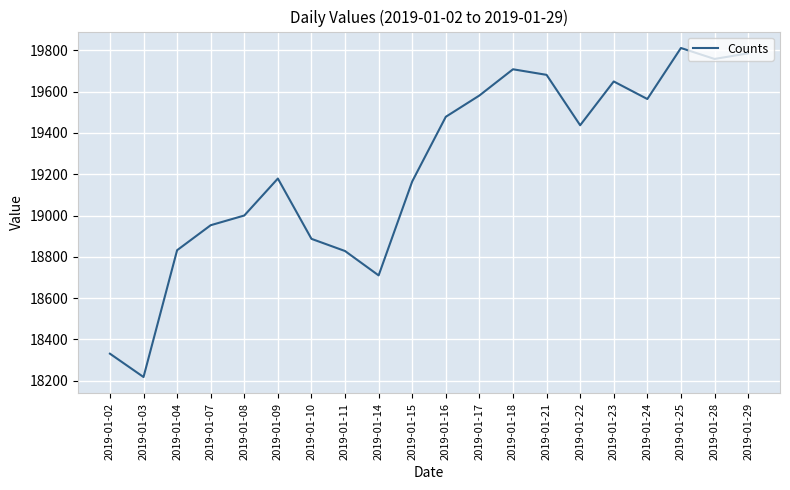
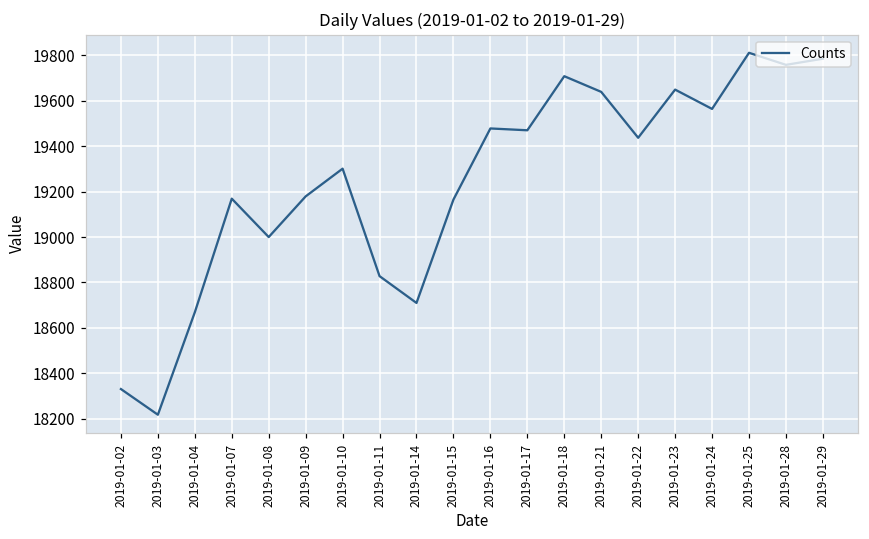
  {
    "2019-01-02": 18330,
    "2019-01-03": 18220,
-   "2019-01-04": 18830,
-   "2019-01-07": 18950,
+   "2019-01-04": 18670,
+   "2019-01-07": 19170,
    "2019-01-08": 19000,
    "2019-01-09": 19180,
-   "2019-01-10": 18890,
+   "2019-01-10": 19300,
    "2019-01-11": 18830,
    "2019-01-14": 18710,
    "2019-01-15": 19170,
    "2019-01-16": 19480,
-   "2019-01-17": 19580,
+   "2019-01-17": 19470,
    "2019-01-18": 19710,
-   "2019-01-21": 19680,
+   "2019-01-21": 19640,
    "2019-01-22": 19440,
    "2019-01-23": 19650,
    "2019-01-24": 19560,
    "2019-01-25": 19810
  }
